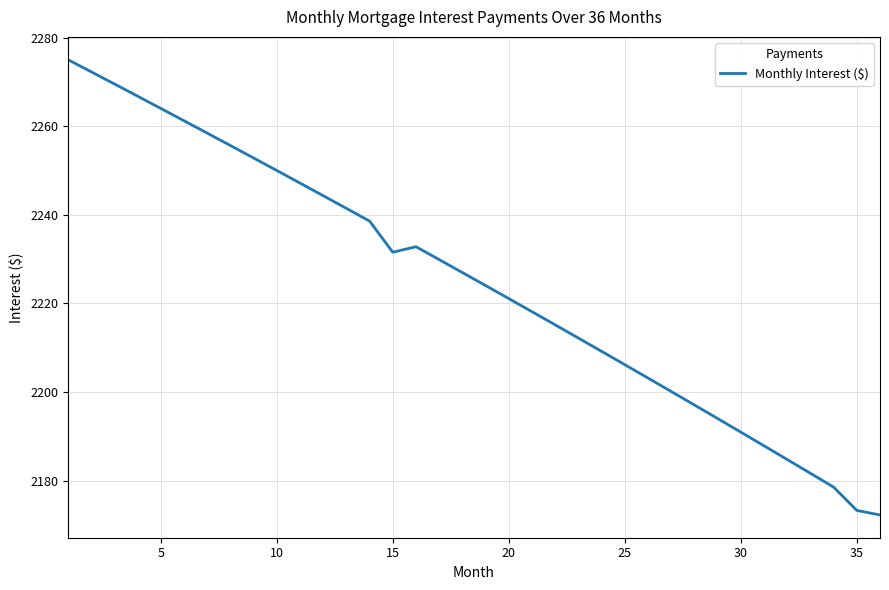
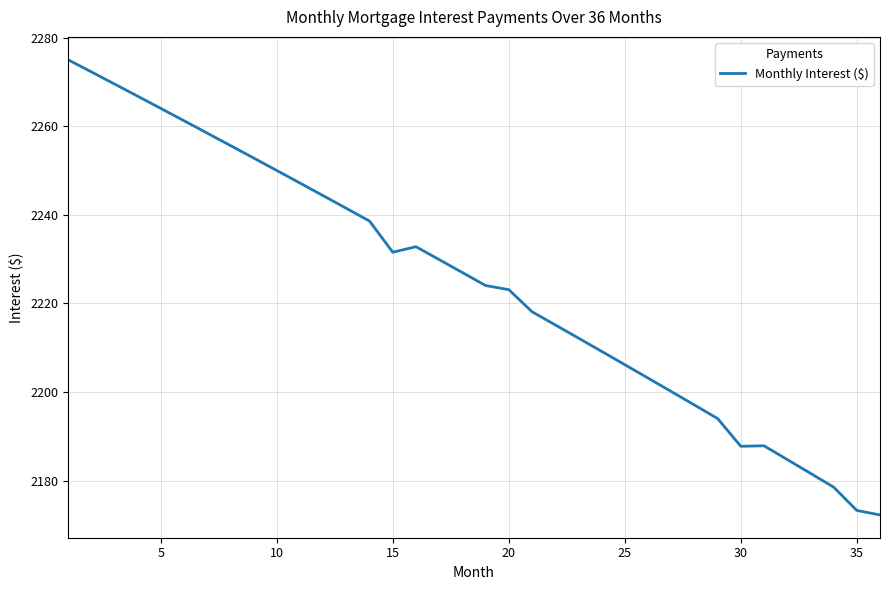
  {
    "5": 2264,
    "10": 2250,
    "15": 2232,
-   "20": 2221,
+   "20": 2223,
    "25": 2206,
-   "30": 2191,
+   "30": 2188,
    "35": 2173
  }
